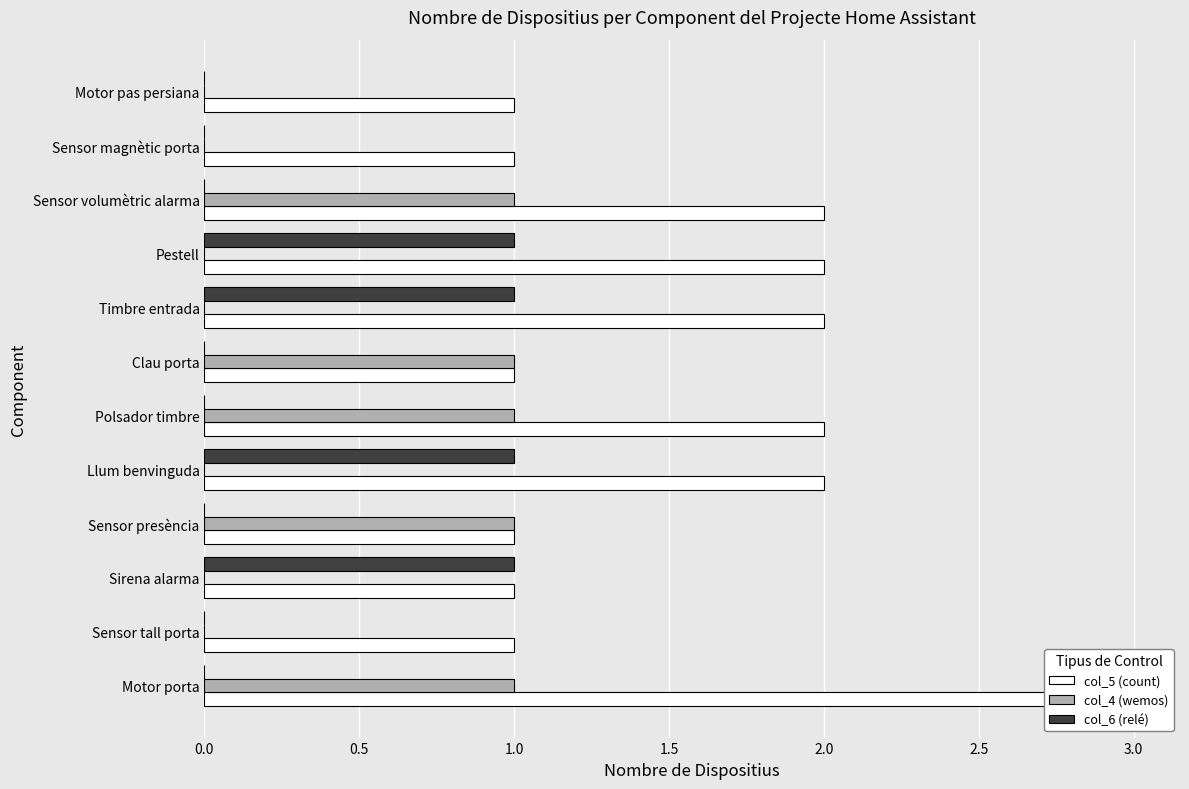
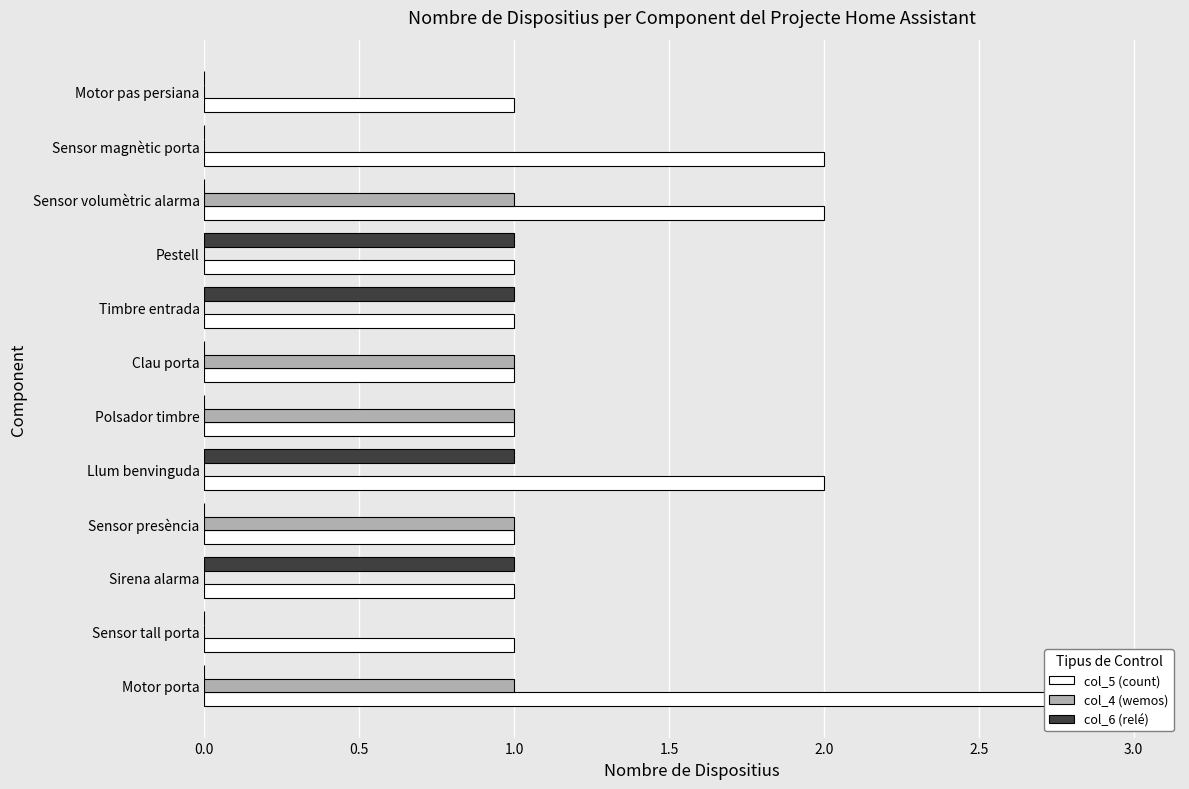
  {
    "col_5 (count)": {
      "Motor pas persiana": 1,
-     "Sensor magnètic porta": 1,
+     "Sensor magnètic porta": 2,
      "Sensor volumètric alarma": 2,
-     "Pestell": 2,
-     "Timbre entrada": 2,
+     "Pestell": 1,
+     "Timbre entrada": 1,
      "Clau porta": 1,
-     "Polsador timbre": 2,
+     "Polsador timbre": 1,
      "Llum benvinguda": 2,
      "Sensor presència": 1,
      "Sirena alarma": 1,
      "Sensor tall porta": 1
    },
    "col_4 (wemos)": {
      "Motor pas persiana": 0,
      "Sensor magnètic porta": 0,
      "Sensor volumètric alarma": 1,
      "Pestell": 0,
      "Timbre entrada": 0,
      "Clau porta": 1,
      "Polsador timbre": 1,
      "Llum benvinguda": 0,
      "Sensor presència": 1,
      "Sirena alarma": 0,
      "Sensor tall porta": 0,
      "Motor porta": 1
    },
    "col_6 (relé)": {
      "Motor pas persiana": 0,
      "Sensor magnètic porta": 0,
      "Sensor volumètric alarma": 0,
      "Pestell": 1,
      "Timbre entrada": 1,
      "Clau porta": 0,
      "Polsador timbre": 0,
      "Llum benvinguda": 1,
      "Sensor presència": 0,
      "Sirena alarma": 1,
      "Sensor tall porta": 0,
      "Motor porta": 0
    }
  }
